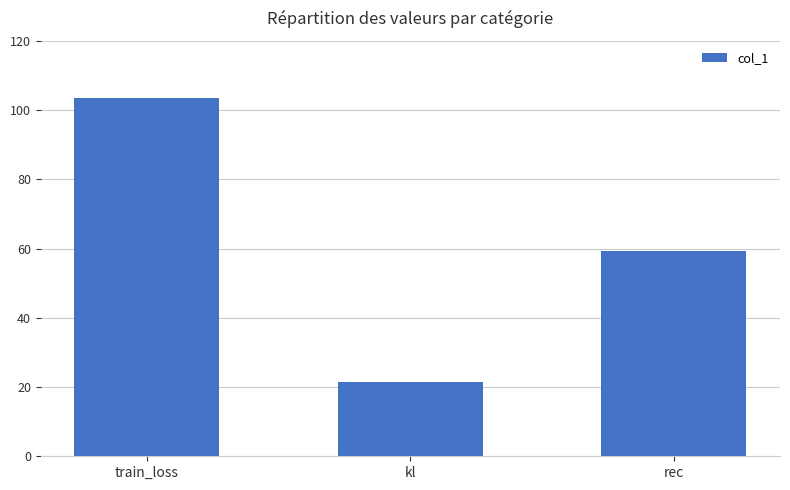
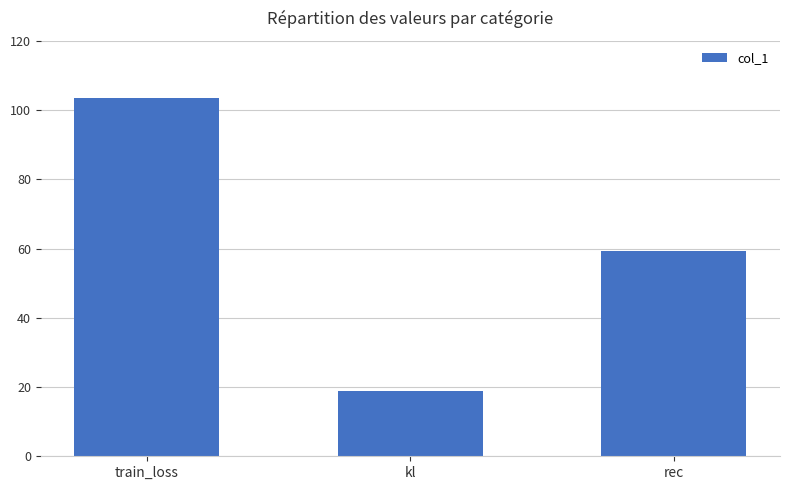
  {
    "train_loss": 104,
-   "kl": 21,
+   "kl": 19,
    "rec": 59
  }
